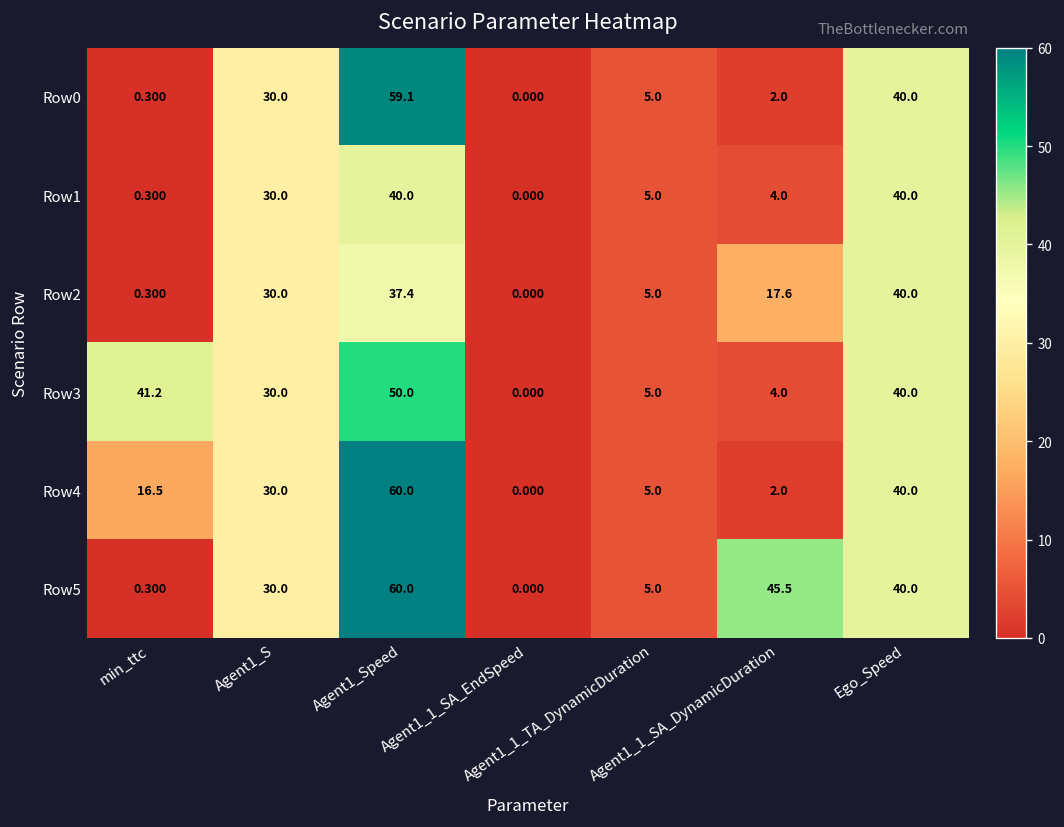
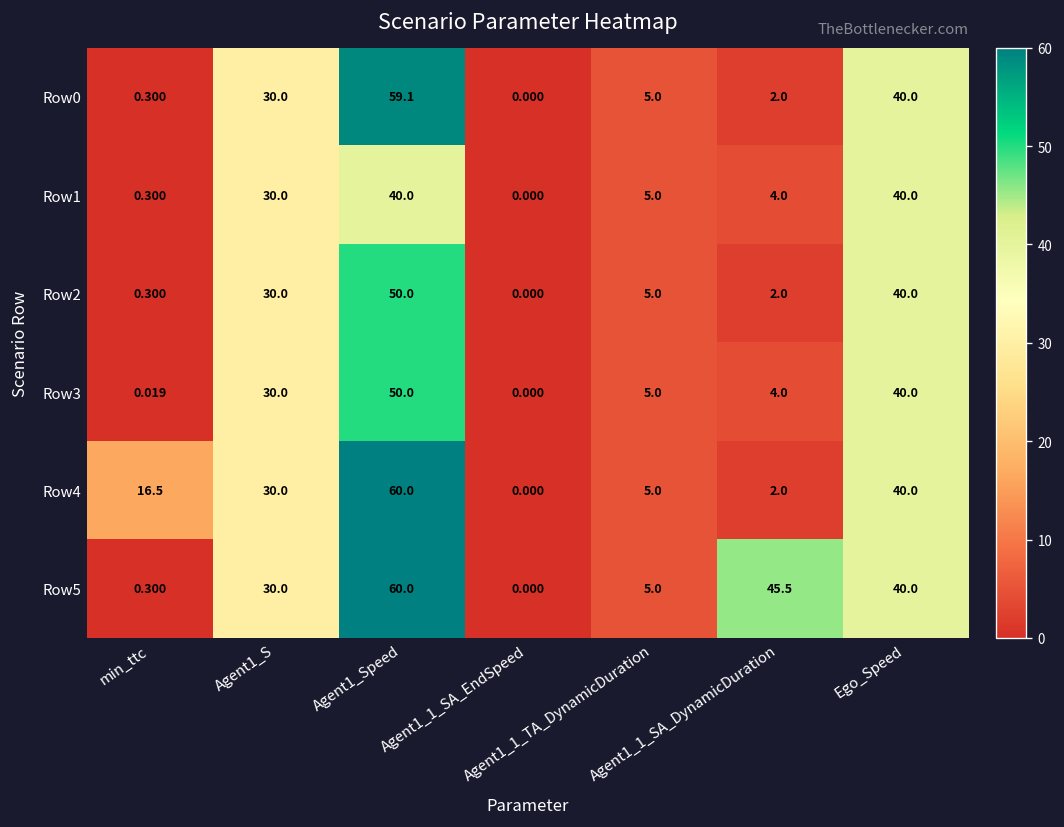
  {
    "Row0": {
      "min_ttc": 0.300,
      "Agent1_S": 30.0,
      "Agent1_Speed": 59.1,
      "Agent1_1_SA_EndSpeed": 0.000,
      "Agent1_1_TA_DynamicDuration": 5.0,
      "Agent1_1_SA_DynamicDuration": 2.0,
      "Ego_Speed": 40.0
    },
    "Row1": {
      "min_ttc": 0.300,
      "Agent1_S": 30.0,
      "Agent1_Speed": 40.0,
      "Agent1_1_SA_EndSpeed": 0.000,
      "Agent1_1_TA_DynamicDuration": 5.0,
      "Agent1_1_SA_DynamicDuration": 4.0,
      "Ego_Speed": 40.0
    },
    "Row2": {
      "min_ttc": 0.300,
      "Agent1_S": 30.0,
-     "Agent1_Speed": 37.4,
+     "Agent1_Speed": 50.0,
      "Agent1_1_SA_EndSpeed": 0.000,
      "Agent1_1_TA_DynamicDuration": 5.0,
-     "Agent1_1_SA_DynamicDuration": 17.6,
+     "Agent1_1_SA_DynamicDuration": 2.0,
      "Ego_Speed": 40.0
    },
    "Row3": {
-     "min_ttc": 41.2,
+     "min_ttc": 0.019,
      "Agent1_S": 30.0,
      "Agent1_Speed": 50.0,
      "Agent1_1_SA_EndSpeed": 0.000,
      "Agent1_1_TA_DynamicDuration": 5.0,
      "Agent1_1_SA_DynamicDuration": 4.0,
      "Ego_Speed": 40.0
    },
    "Row4": {
      "min_ttc": 16.5,
      "Agent1_S": 30.0,
      "Agent1_Speed": 60.0,
      "Agent1_1_SA_EndSpeed": 0.000,
      "Agent1_1_TA_DynamicDuration": 5.0,
      "Agent1_1_SA_DynamicDuration": 2.0,
      "Ego_Speed": 40.0
    },
    "Row5": {
      "min_ttc": 0.300,
      "Agent1_S": 30.0,
      "Agent1_Speed": 60.0,
      "Agent1_1_SA_EndSpeed": 0.000,
      "Agent1_1_TA_DynamicDuration": 5.0,
      "Agent1_1_SA_DynamicDuration": 45.5,
      "Ego_Speed": 40.0
    }
  }
